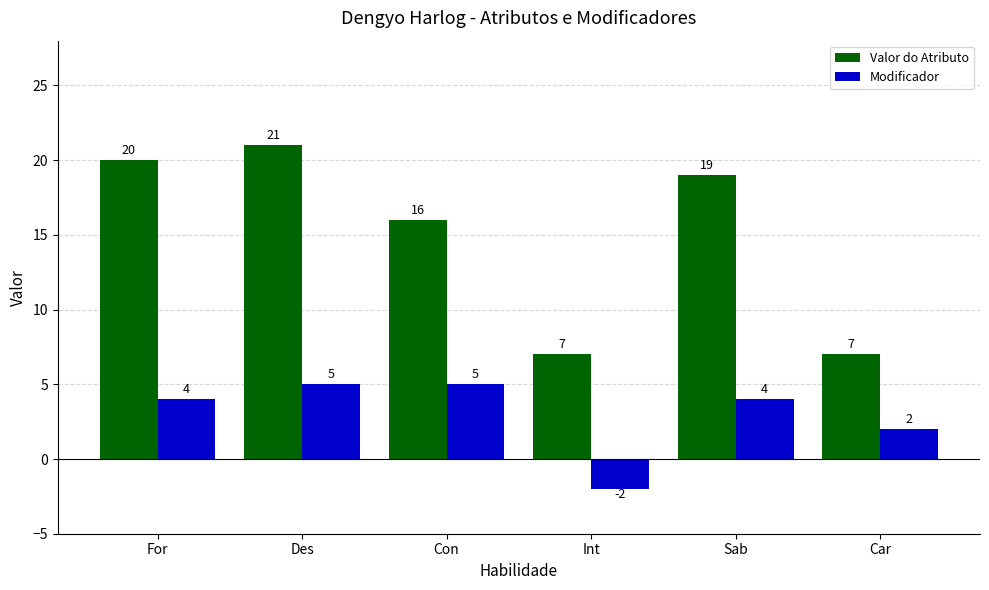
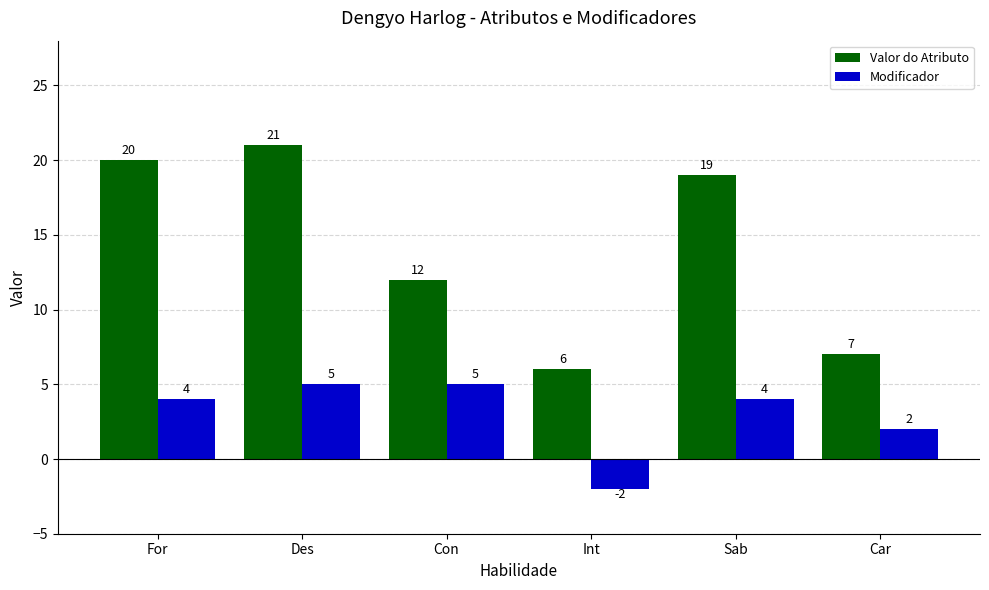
  {
    "Valor do Atributo": {
      "For": 20,
      "Des": 21,
-     "Con": 16,
-     "Int": 7,
+     "Con": 12,
+     "Int": 6,
      "Sab": 19,
      "Car": 7
    },
    "Modificador": {
      "For": 4,
      "Des": 5,
      "Con": 5,
      "Int": -2,
      "Sab": 4,
      "Car": 2
    }
  }
